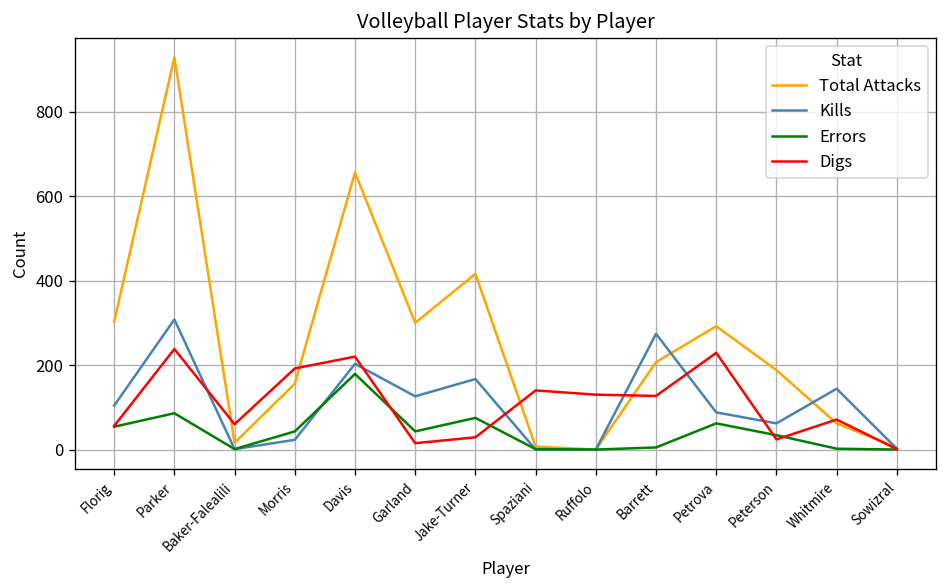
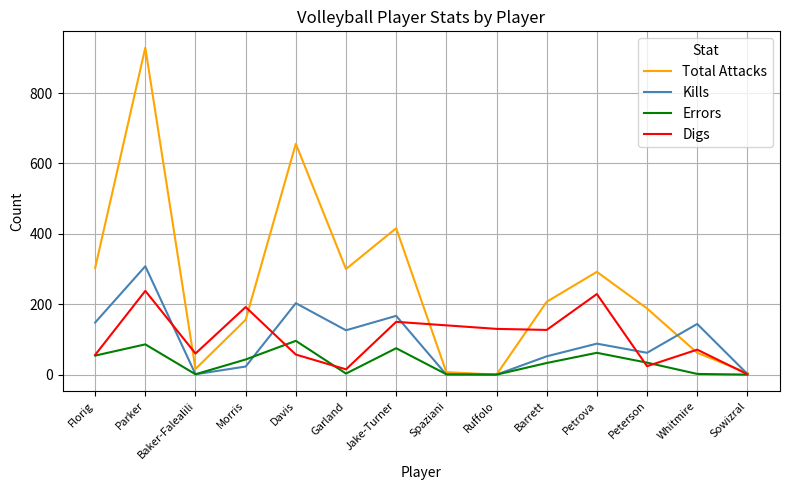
  {
    "Total Attacks": {
      "Florig": 300,
      "Parker": 930,
      "Baker-Falealili": 20,
      "Morris": 160,
      "Davis": 660,
      "Garland": 300,
      "Jake-Turner": 420,
      "Barrett": 210,
      "Petrova": 290,
      "Peterson": 190,
      "Whitmire": 60
    },
    "Kills": {
-     "Florig": 100,
+     "Florig": 150,
      "Parker": 310,
      "Morris": 20,
      "Davis": 200,
      "Garland": 130,
      "Jake-Turner": 170,
-     "Barrett": 270,
+     "Barrett": 50,
      "Petrova": 90,
      "Peterson": 60,
      "Whitmire": 140
    },
    "Errors": {
      "Parker": 90,
      "Morris": 40,
-     "Davis": 180,
-     "Garland": 40,
+     "Davis": 100,
+     "Garland": 0,
      "Jake-Turner": 80,
-     "Barrett": 10,
+     "Barrett": 30,
      "Petrova": 60,
      "Peterson": 30,
      "Whitmire": 0
    },
    "Digs": {
      "Parker": 240,
      "Baker-Falealili": 60,
      "Morris": 190,
-     "Davis": 220,
+     "Davis": 60,
      "Garland": 20,
-     "Jake-Turner": 30,
+     "Jake-Turner": 150,
      "Spaziani": 140,
      "Ruffolo": 130,
      "Barrett": 130,
      "Petrova": 230,
      "Peterson": 20,
      "Whitmire": 70
    }
  }
